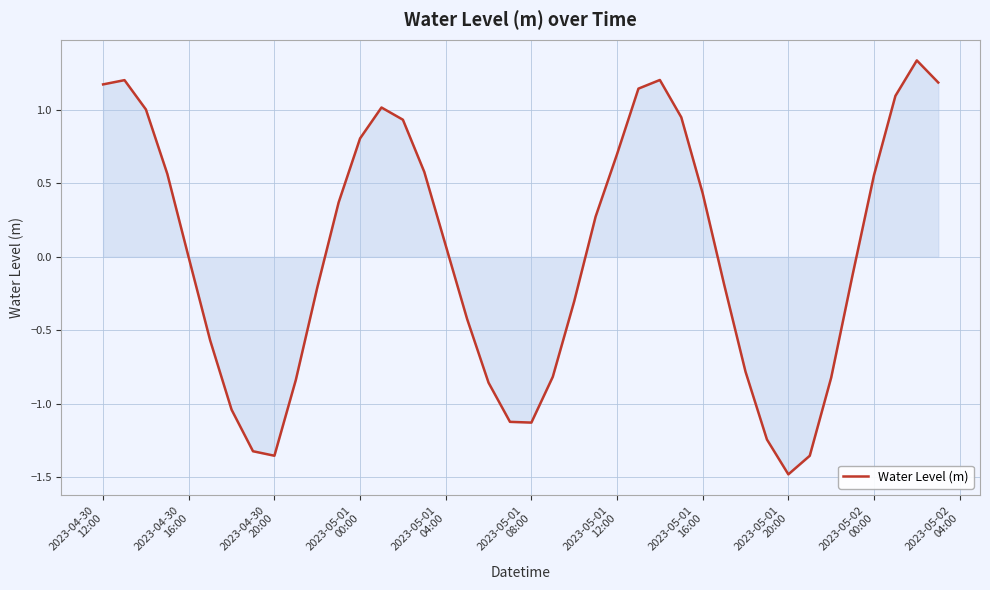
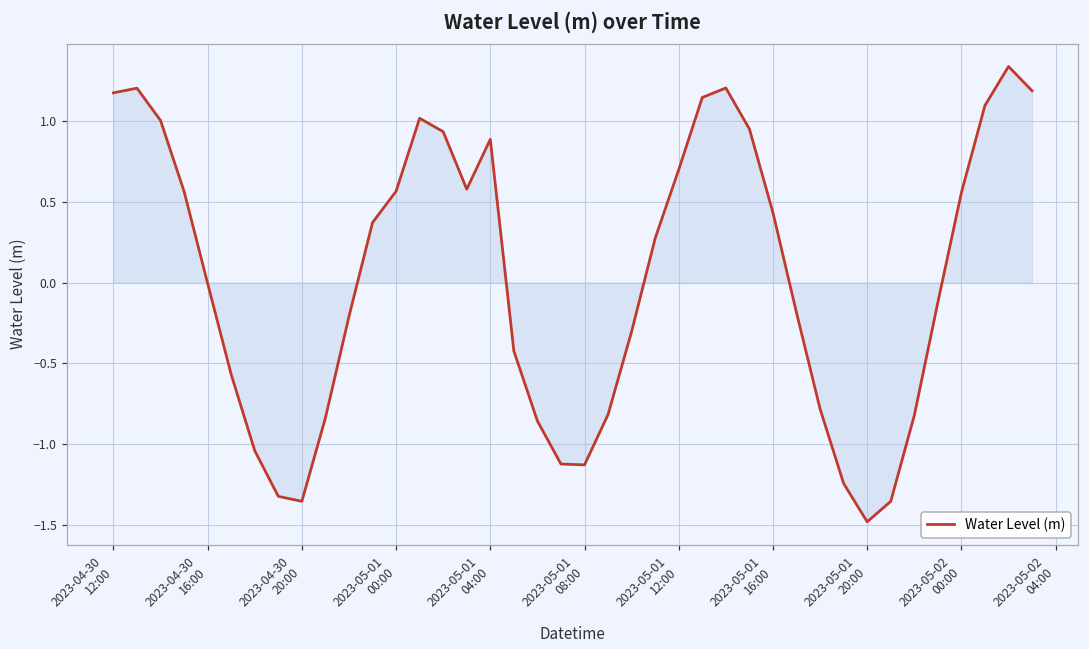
  {
    "Water Level (m)": {
      "2023-04-30 20:00": -1.36,
-     "2023-05-01 00:00": 0.81,
-     "2023-05-01 04:00": 0.08,
+     "2023-05-01 00:00": 0.57,
+     "2023-05-01 04:00": 0.89,
      "2023-05-01 08:00": -1.13,
      "2023-05-01 20:00": -1.48
    }
  }
